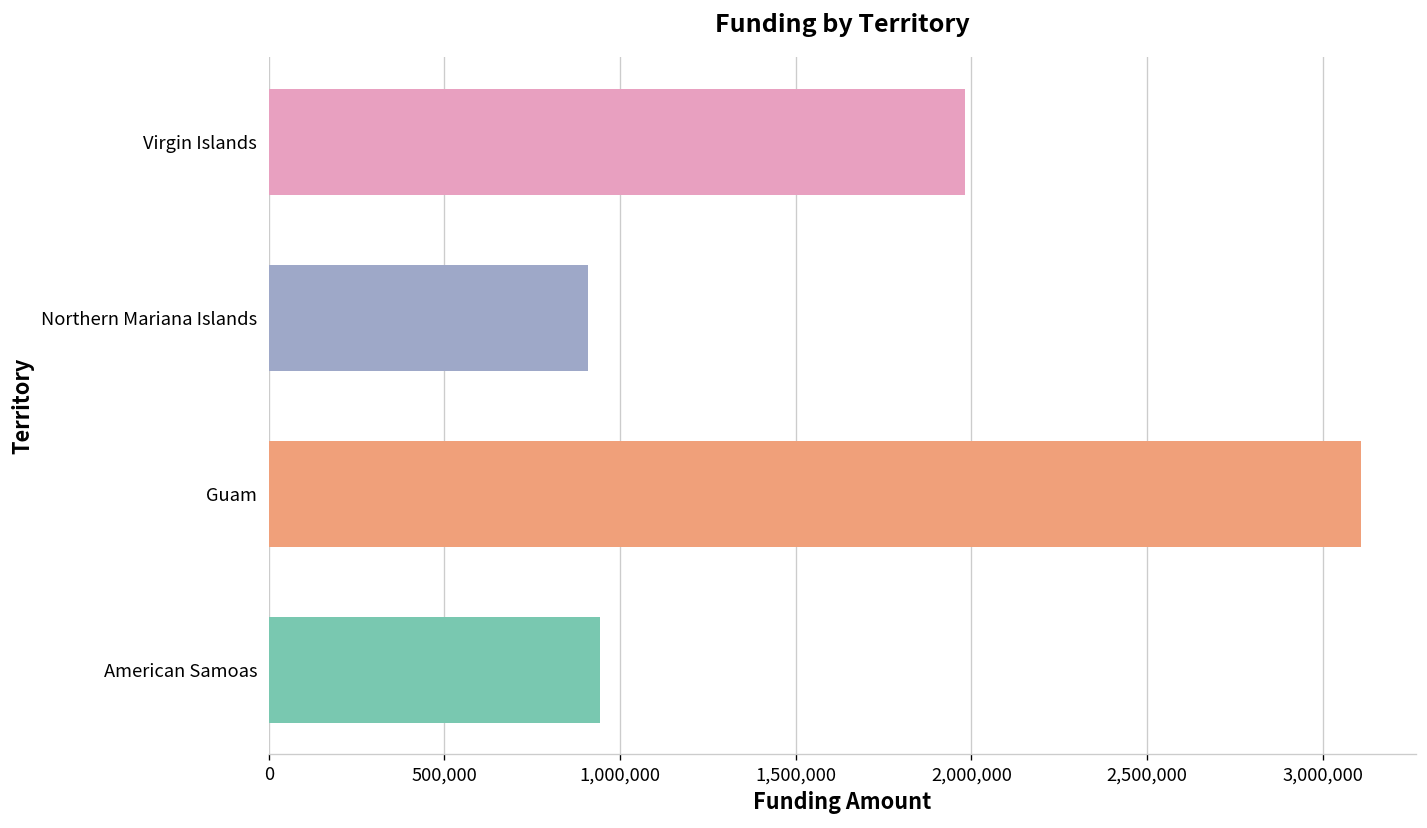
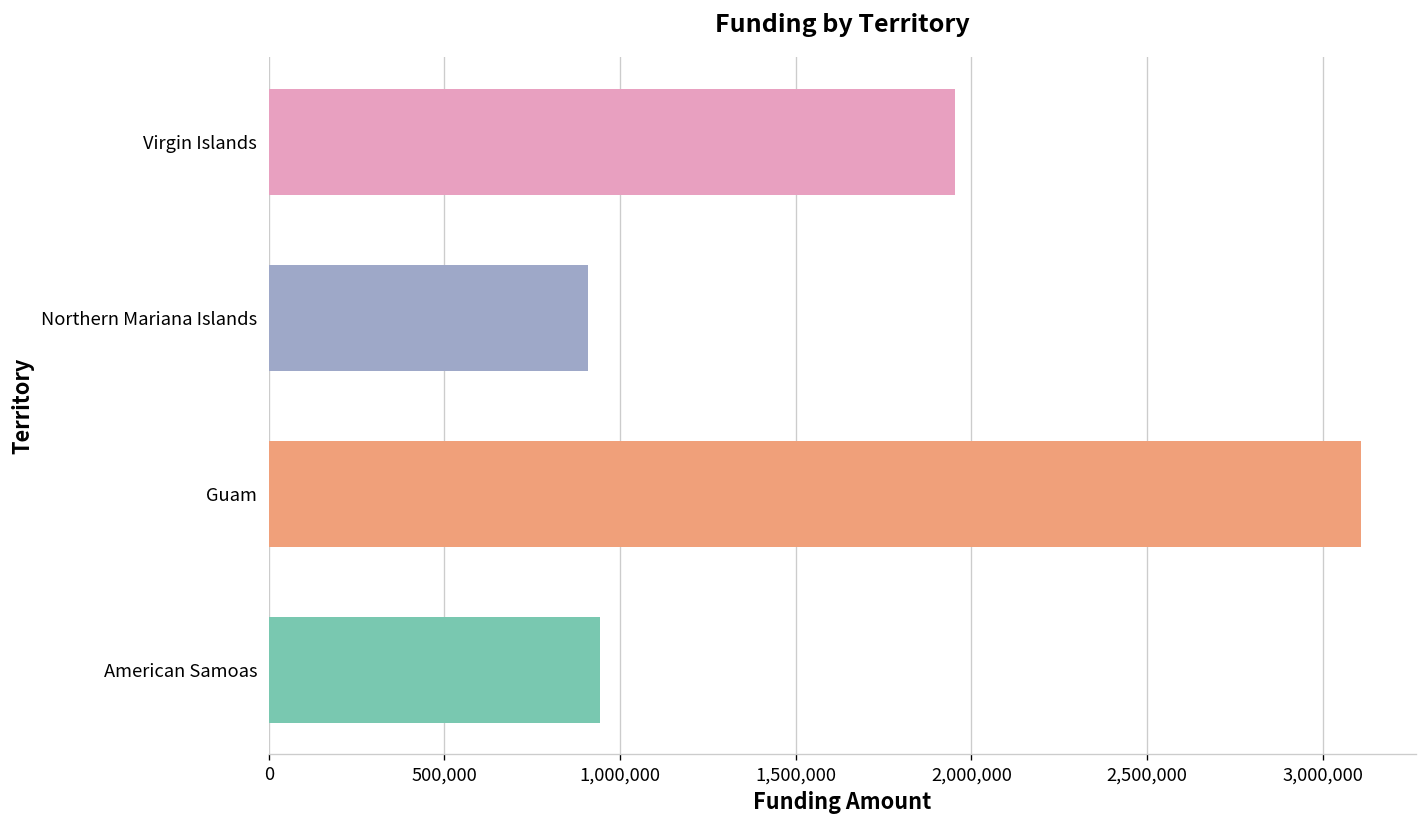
  {
-   "Virgin Islands": "1,980,000",
+   "Virgin Islands": "1,950,000",
    "Northern Mariana Islands": "910,000",
    "Guam": "3,110,000",
    "American Samoas": "940,000"
  }
